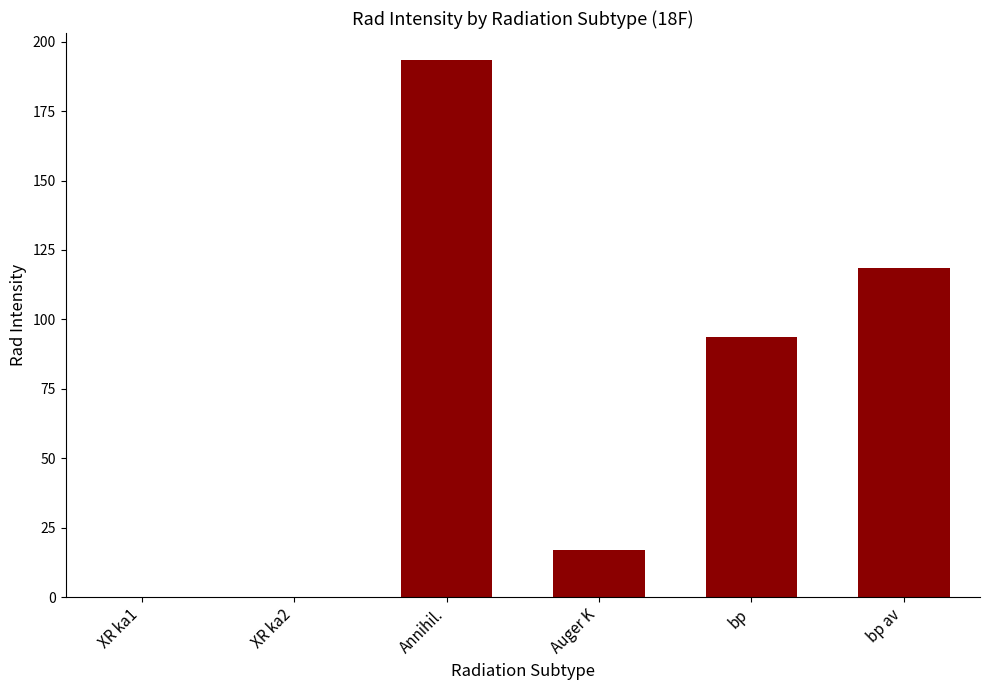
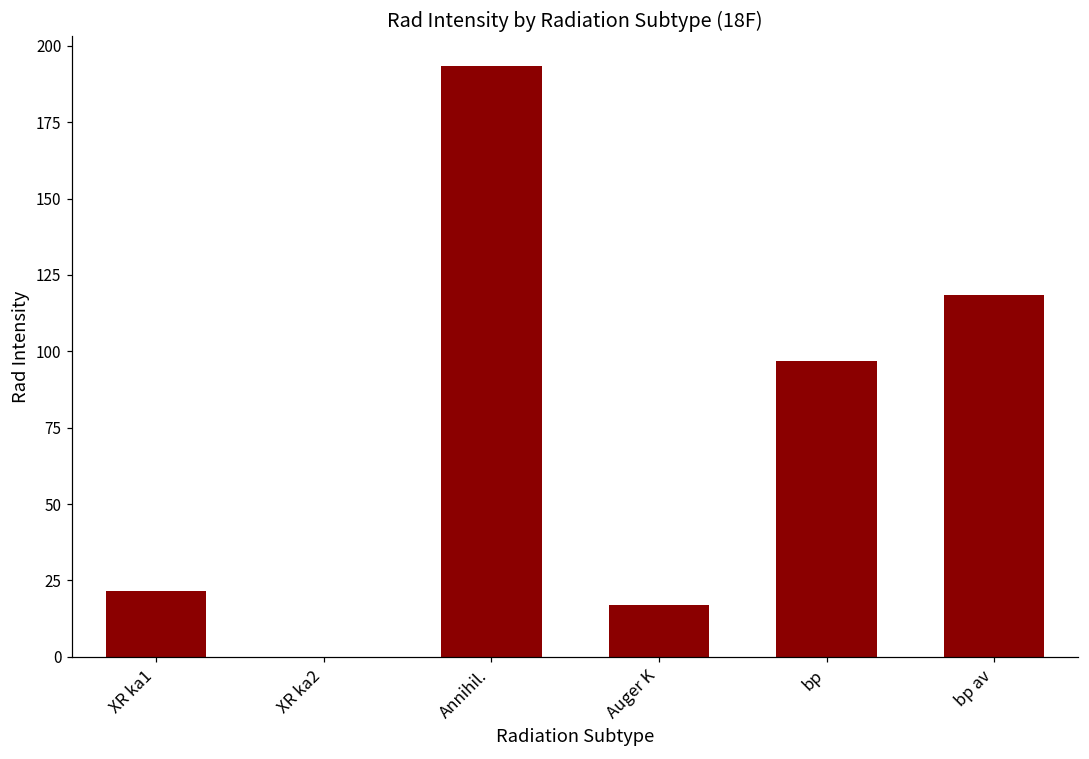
  {
-   "XR ka1": 0,
+   "XR ka1": 22,
    "Annihil.": 193,
    "Auger K": 17,
-   "bp": 94,
+   "bp": 97,
    "bp av": 118
  }
